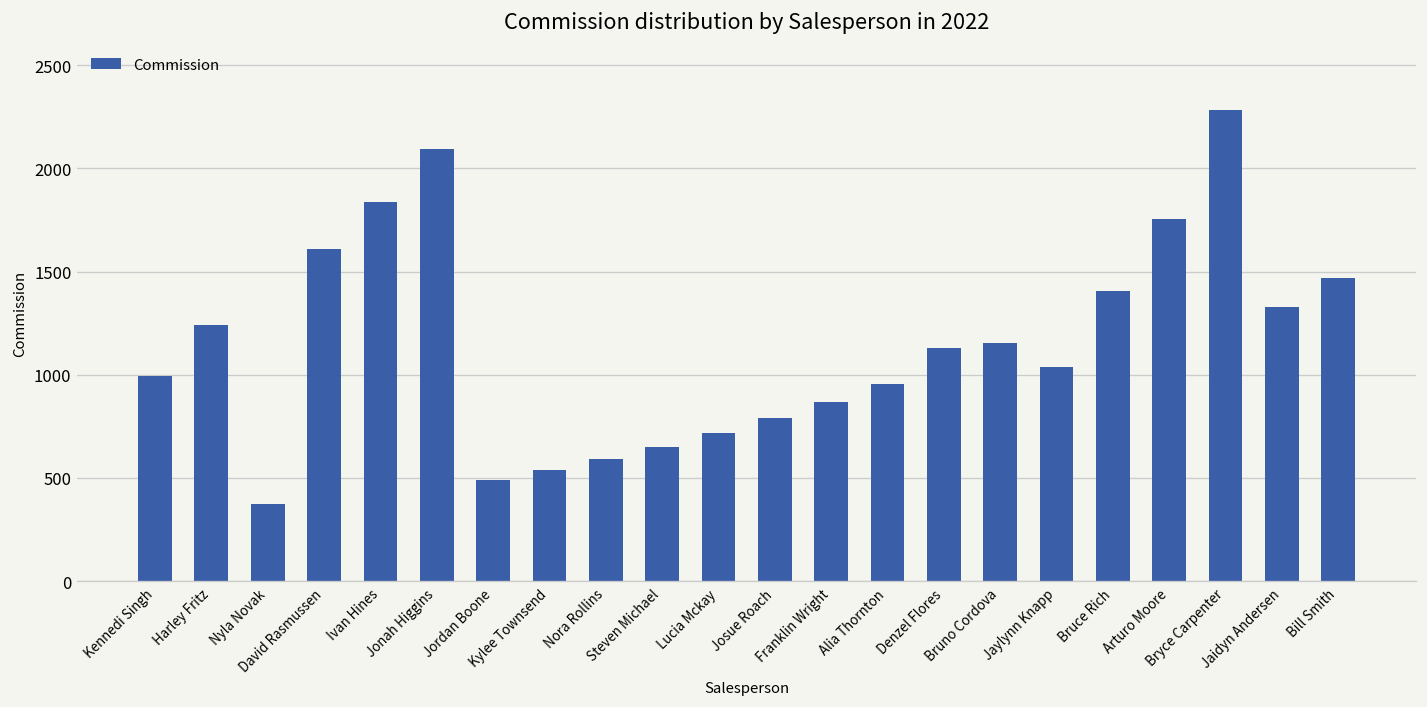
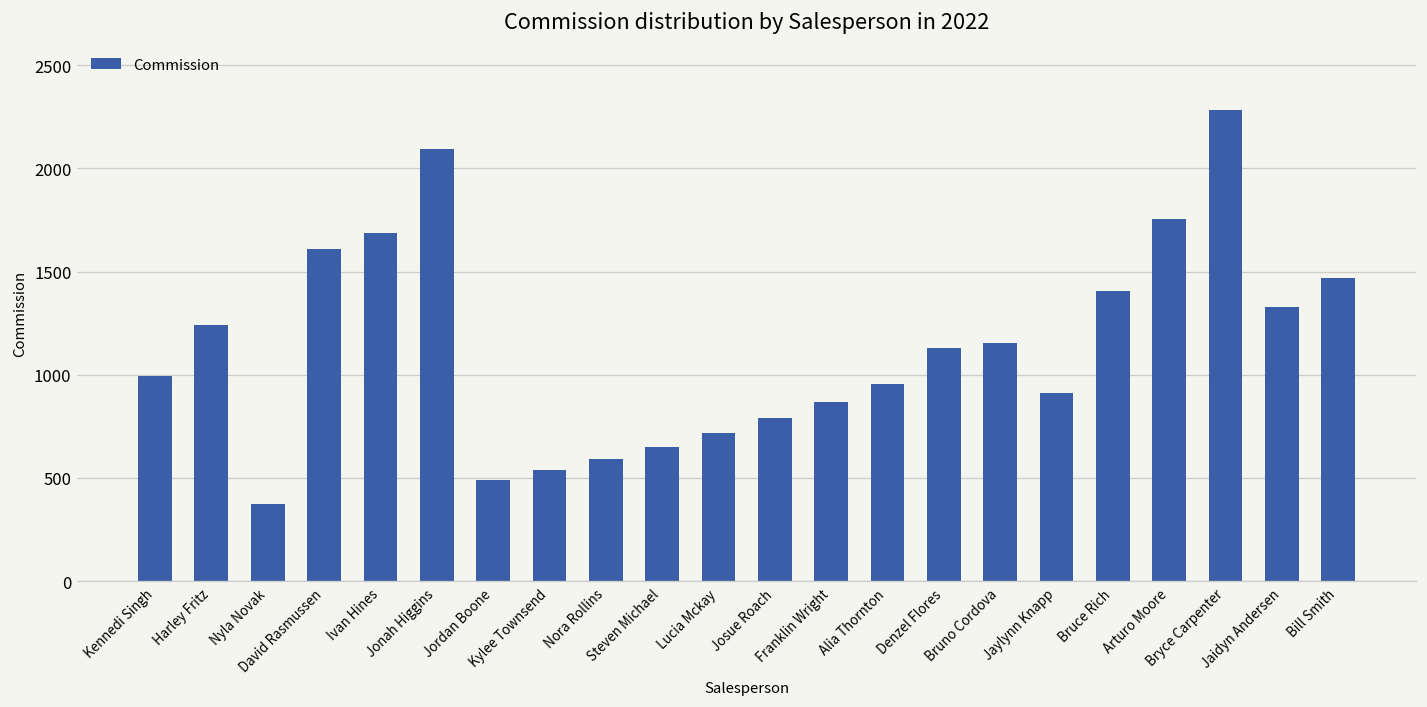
  {
    "Kennedi Singh": 990,
    "Harley Fritz": 1240,
    "Nyla Novak": 370,
    "David Rasmussen": 1610,
-   "Ivan Hines": 1840,
+   "Ivan Hines": 1690,
    "Jonah Higgins": 2090,
    "Jordan Boone": 490,
    "Kylee Townsend": 540,
    "Nora Rollins": 590,
    "Steven Michael": 650,
    "Lucia Mckay": 720,
    "Josue Roach": 790,
    "Franklin Wright": 870,
    "Alia Thornton": 950,
    "Denzel Flores": 1130,
    "Bruno Cordova": 1150,
-   "Jaylynn Knapp": 1040,
+   "Jaylynn Knapp": 910,
    "Bruce Rich": 1410,
    "Arturo Moore": 1750,
    "Bryce Carpenter": 2280,
    "Jaidyn Andersen": 1330,
    "Bill Smith": 1470
  }
